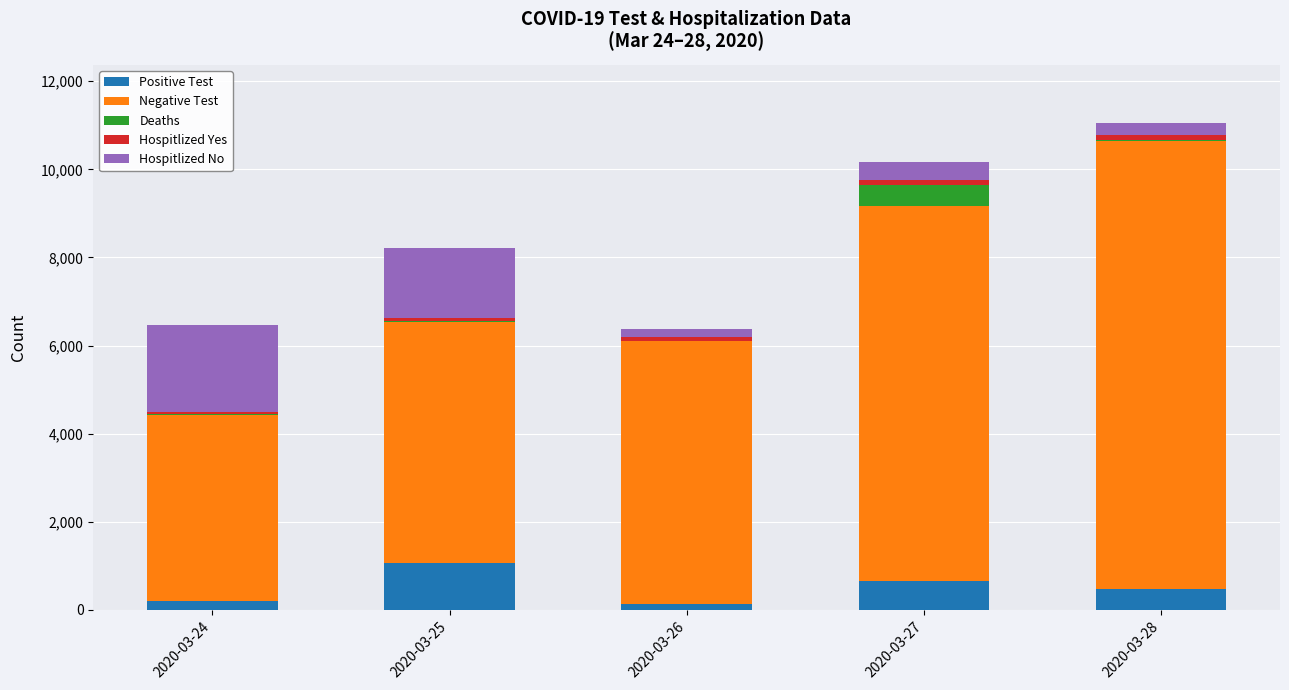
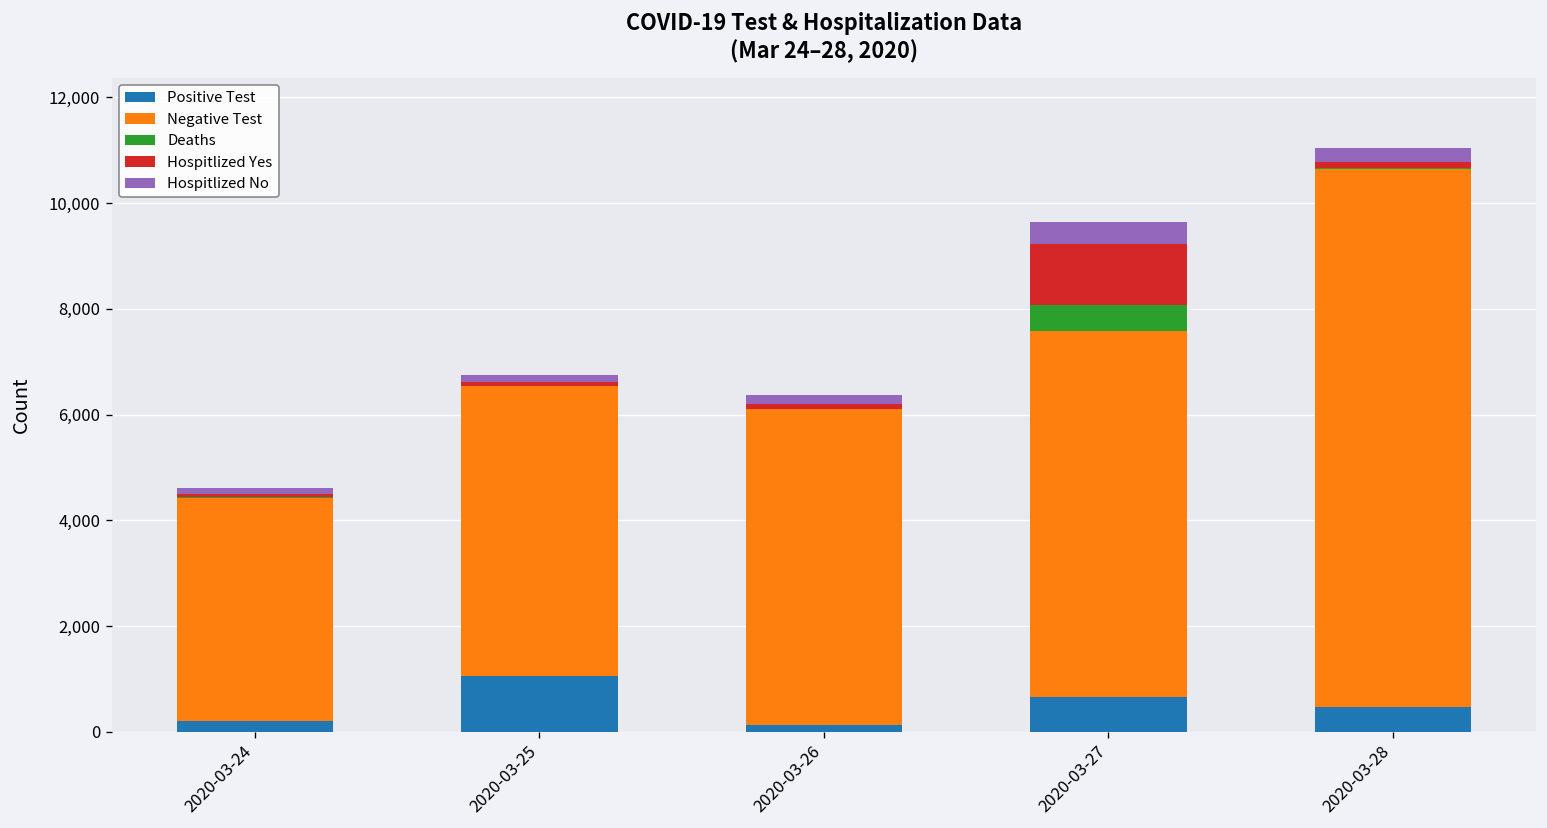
  {
    "Positive Test": {
      "2020-03-24": "200",
      "2020-03-25": "1,100",
      "2020-03-26": "100",
      "2020-03-27": "700",
      "2020-03-28": "500"
    },
    "Negative Test": {
      "2020-03-24": "4,200",
      "2020-03-25": "5,500",
      "2020-03-26": "6,000",
-     "2020-03-27": "8,500",
+     "2020-03-27": "6,900",
      "2020-03-28": "10,200"
    },
    "Deaths": {
      "2020-03-27": "500"
    },
    "Hospitlized Yes": {
      "2020-03-24": "100",
      "2020-03-25": "100",
      "2020-03-26": "100",
-     "2020-03-27": "100",
+     "2020-03-27": "1,200",
      "2020-03-28": "100"
    },
    "Hospitlized No": {
-     "2020-03-24": "2,000",
-     "2020-03-25": "1,600",
+     "2020-03-24": "100",
+     "2020-03-25": "100",
      "2020-03-26": "200",
      "2020-03-27": "400",
      "2020-03-28": "300"
    }
  }
